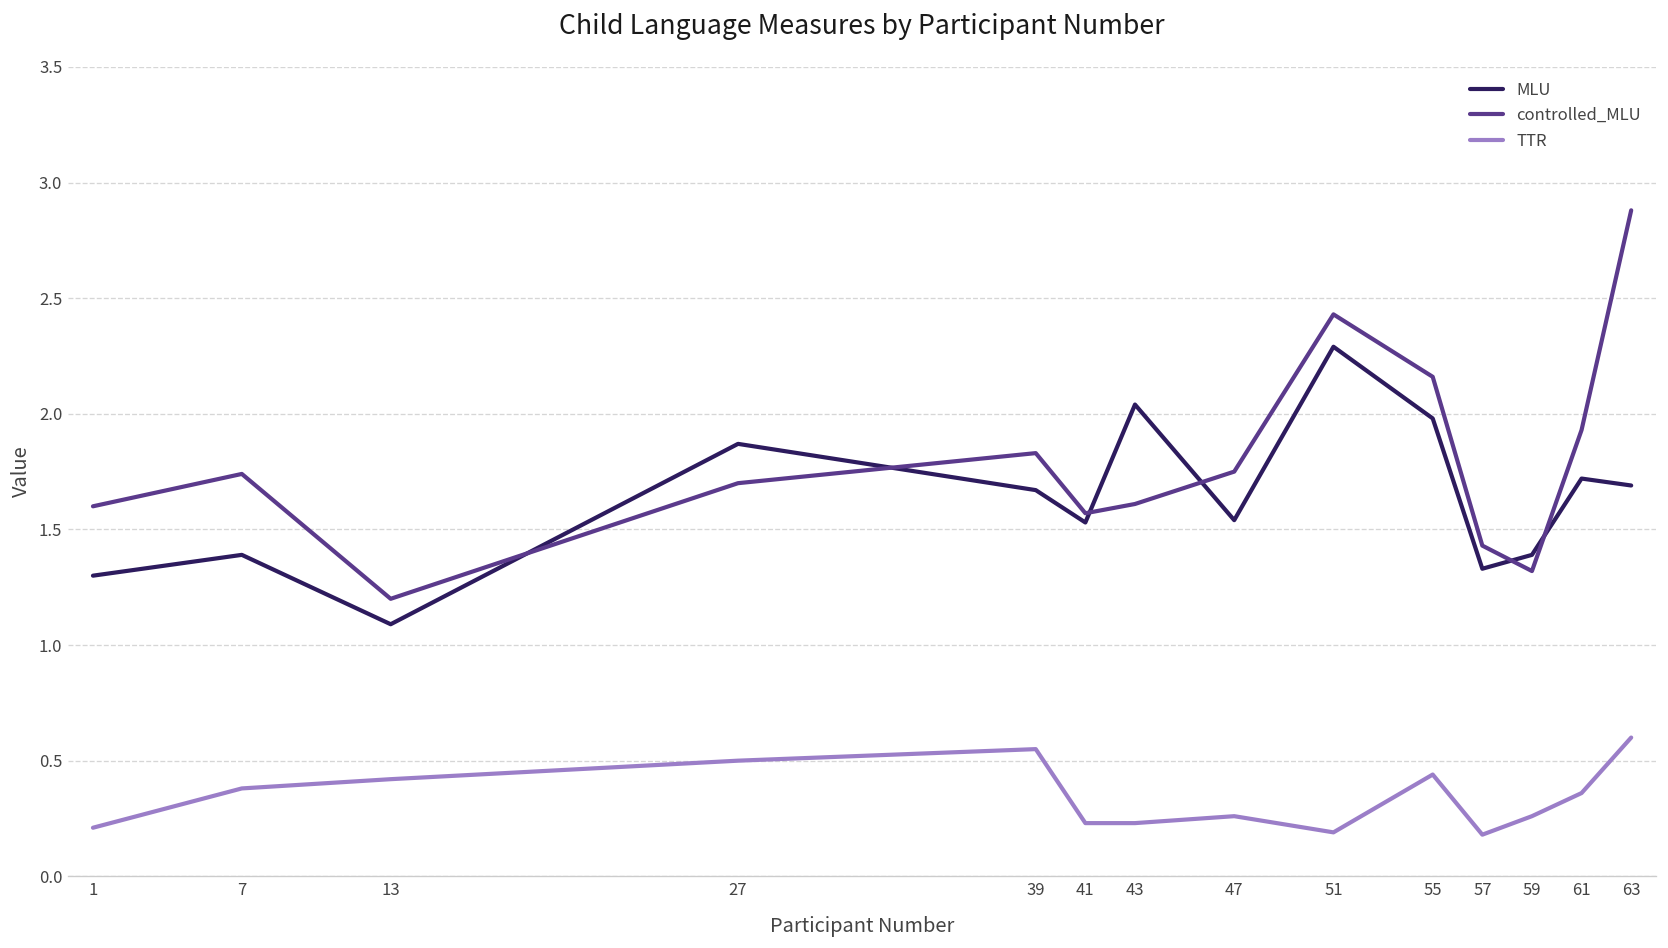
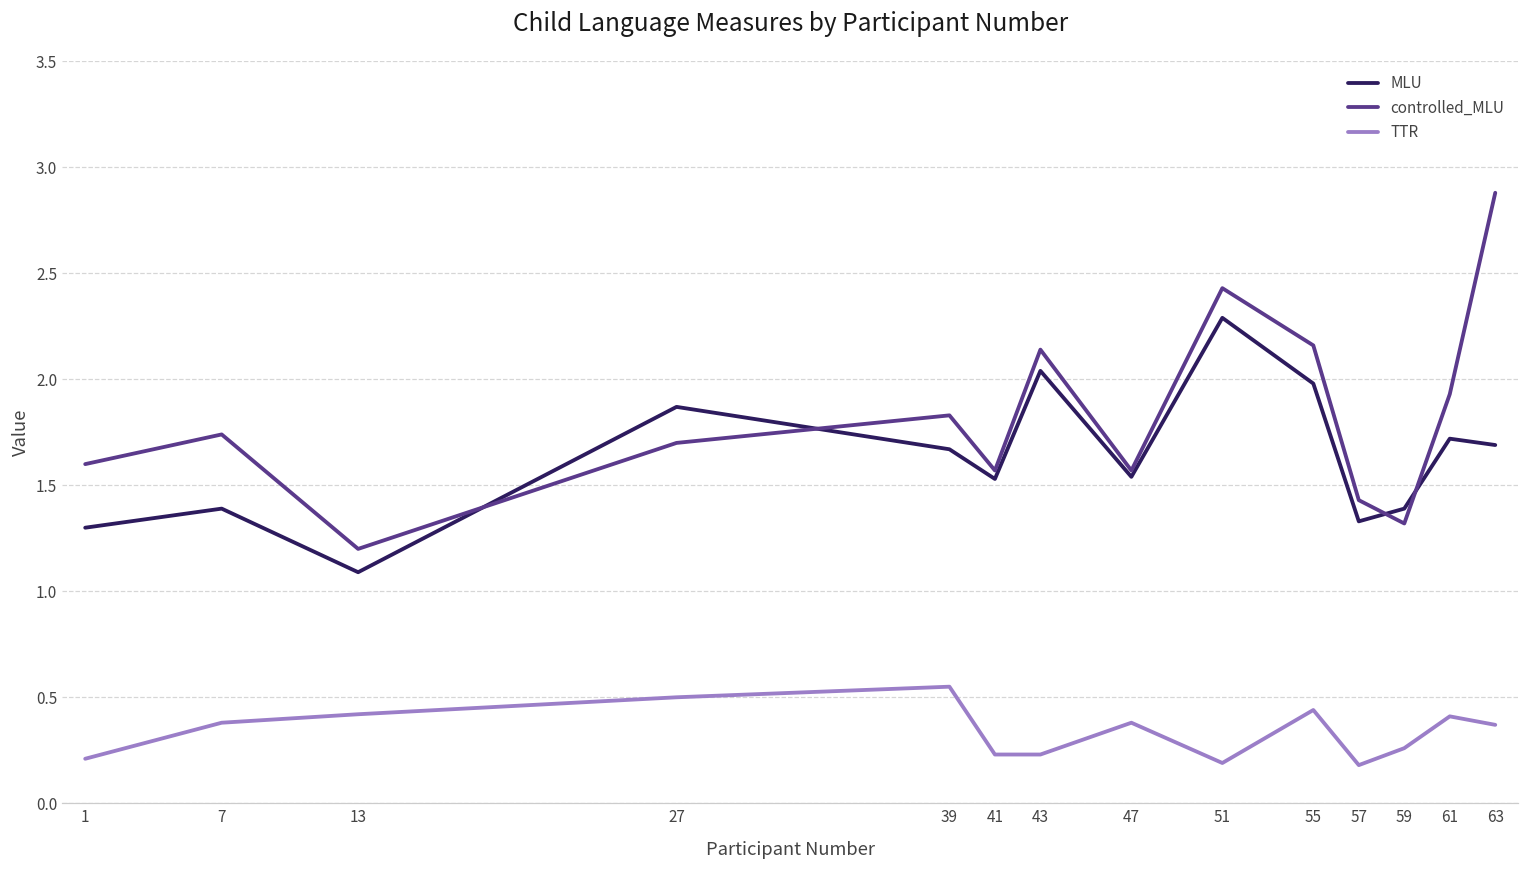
  {
    "MLU": {
      "1": 1.30,
      "7": 1.39,
      "13": 1.09,
      "27": 1.87,
      "39": 1.67,
      "41": 1.53,
      "43": 2.04,
      "47": 1.54,
      "51": 2.29,
      "55": 1.98,
      "57": 1.33,
      "59": 1.39,
      "61": 1.72,
      "63": 1.69
    },
    "controlled_MLU": {
      "1": 1.60,
      "7": 1.74,
      "13": 1.20,
      "27": 1.70,
      "39": 1.83,
      "41": 1.57,
-     "43": 1.61,
-     "47": 1.75,
+     "43": 2.14,
+     "47": 1.57,
      "51": 2.43,
      "55": 2.16,
      "57": 1.43,
      "59": 1.32,
      "61": 1.93,
      "63": 2.88
    },
    "TTR": {
      "1": 0.21,
      "7": 0.38,
      "13": 0.42,
      "27": 0.50,
      "39": 0.55,
      "41": 0.23,
      "43": 0.23,
-     "47": 0.26,
+     "47": 0.38,
      "51": 0.19,
      "55": 0.44,
      "57": 0.18,
      "59": 0.26,
-     "61": 0.36,
-     "63": 0.60
+     "61": 0.41,
+     "63": 0.37
    }
  }
